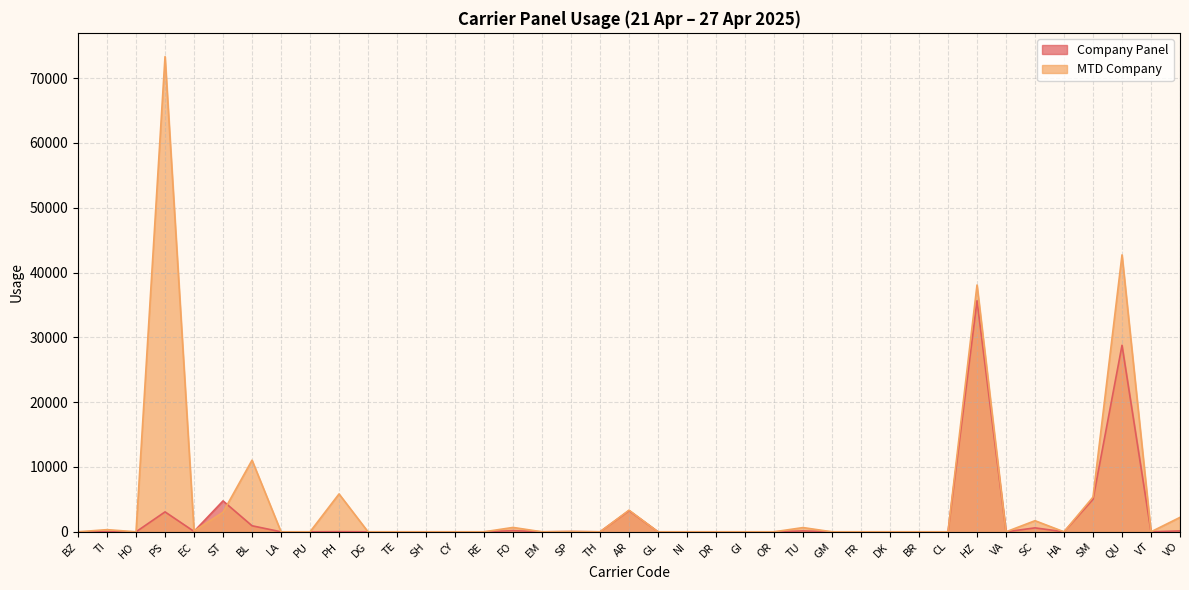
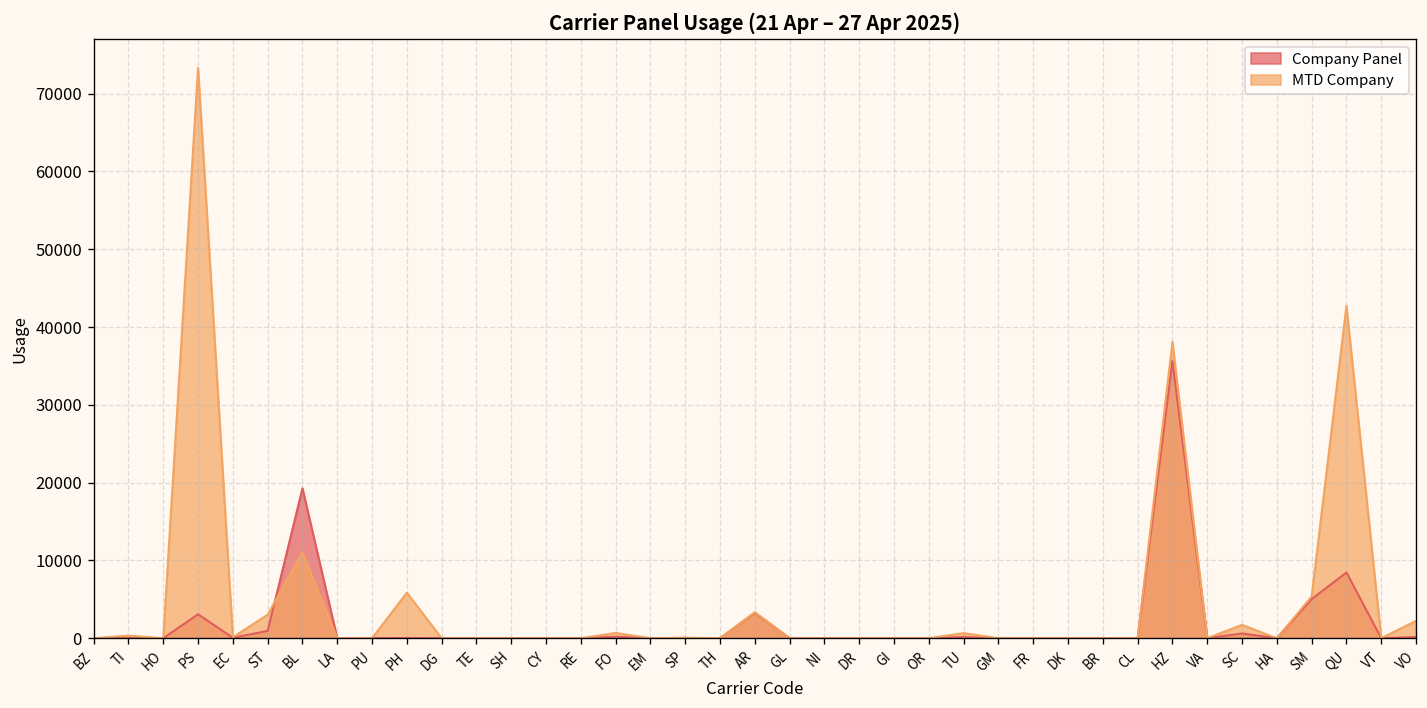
  {
    "Company Panel": {
      "PS": 3000,
-     "ST": 5000,
-     "BL": 1000,
+     "ST": 1000,
+     "BL": 19000,
      "PH": 0,
      "FO": 0,
      "TU": 0,
      "HZ": 36000,
      "SC": 1000,
-     "QU": 29000,
+     "QU": 8000,
      "VO": 0
    },
    "MTD Company": {
      "PS": 73000,
      "ST": 3000,
      "BL": 11000,
      "PH": 6000,
      "FO": 1000,
      "TU": 1000,
      "HZ": 38000,
      "SC": 2000,
      "QU": 43000,
      "VO": 2000
    }
  }
